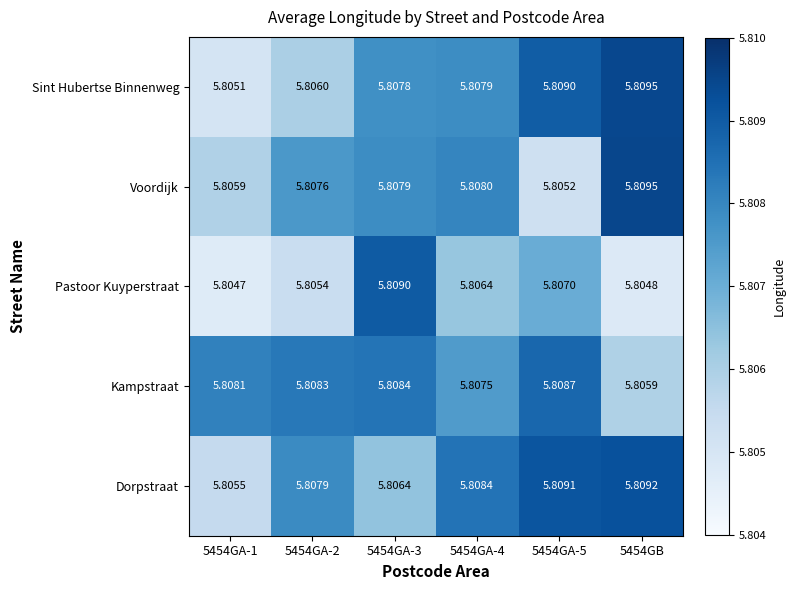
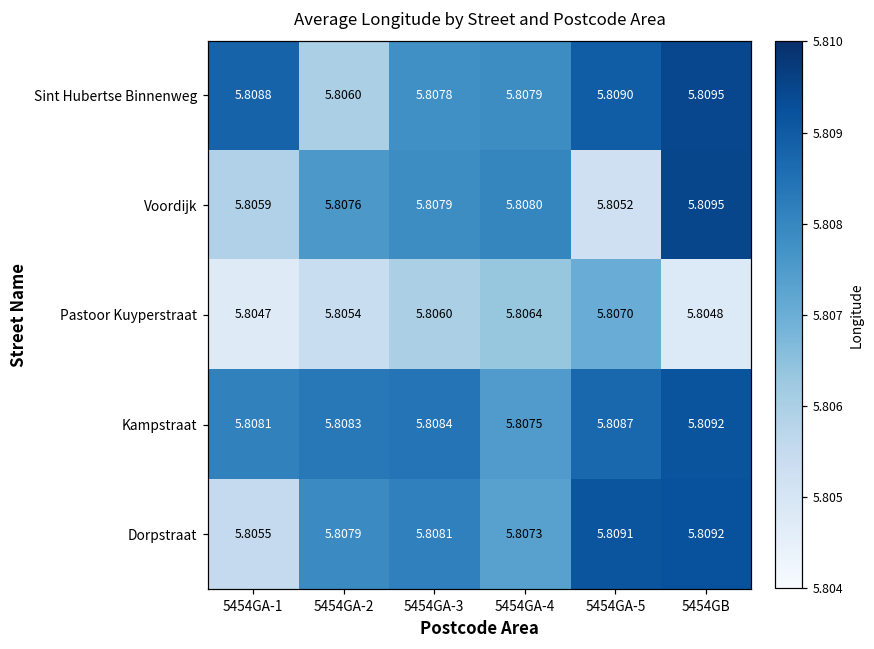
  {
    "Sint Hubertse Binnenweg": {
-     "5454GA-1": 5.8051,
+     "5454GA-1": 5.8088,
      "5454GA-2": 5.8060,
      "5454GA-3": 5.8078,
      "5454GA-4": 5.8079,
      "5454GA-5": 5.8090,
      "5454GB": 5.8095
    },
    "Voordijk": {
      "5454GA-1": 5.8059,
      "5454GA-2": 5.8076,
      "5454GA-3": 5.8079,
      "5454GA-4": 5.8080,
      "5454GA-5": 5.8052,
      "5454GB": 5.8095
    },
    "Pastoor Kuyperstraat": {
      "5454GA-1": 5.8047,
      "5454GA-2": 5.8054,
-     "5454GA-3": 5.8090,
+     "5454GA-3": 5.8060,
      "5454GA-4": 5.8064,
      "5454GA-5": 5.8070,
      "5454GB": 5.8048
    },
    "Kampstraat": {
      "5454GA-1": 5.8081,
      "5454GA-2": 5.8083,
      "5454GA-3": 5.8084,
      "5454GA-4": 5.8075,
      "5454GA-5": 5.8087,
-     "5454GB": 5.8059
+     "5454GB": 5.8092
    },
    "Dorpstraat": {
      "5454GA-1": 5.8055,
      "5454GA-2": 5.8079,
-     "5454GA-3": 5.8064,
-     "5454GA-4": 5.8084,
+     "5454GA-3": 5.8081,
+     "5454GA-4": 5.8073,
      "5454GA-5": 5.8091,
      "5454GB": 5.8092
    }
  }
